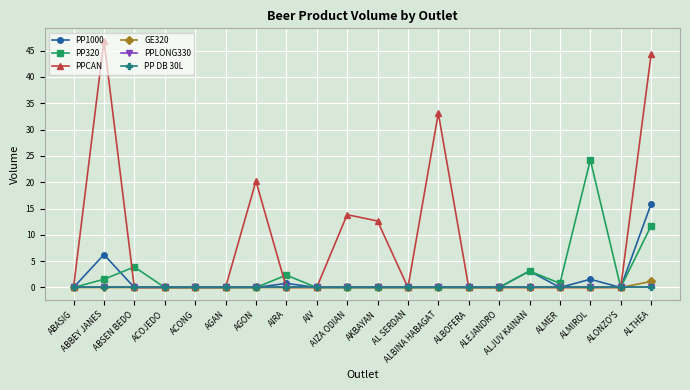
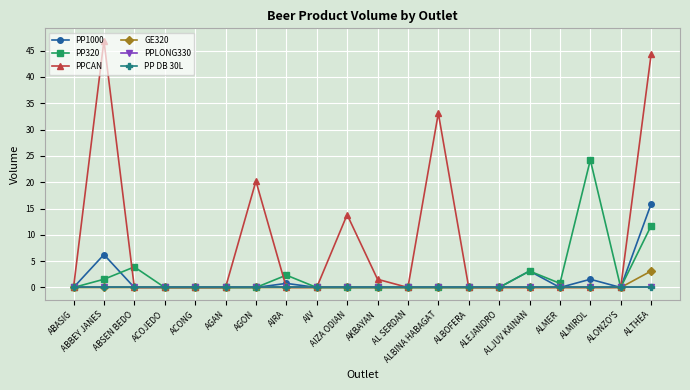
  {
    "PPCAN": {
      "AGON": 20,
      "AIZA ODIAN": 14,
-     "AKBAYAN": 13,
+     "AKBAYAN": 2,
      "ALBINA HABAGAT": 33,
      "ALTHEA": 44
    },
    "GE320": {
-     "ALTHEA": 1
+     "ALTHEA": 3
    }
  }
